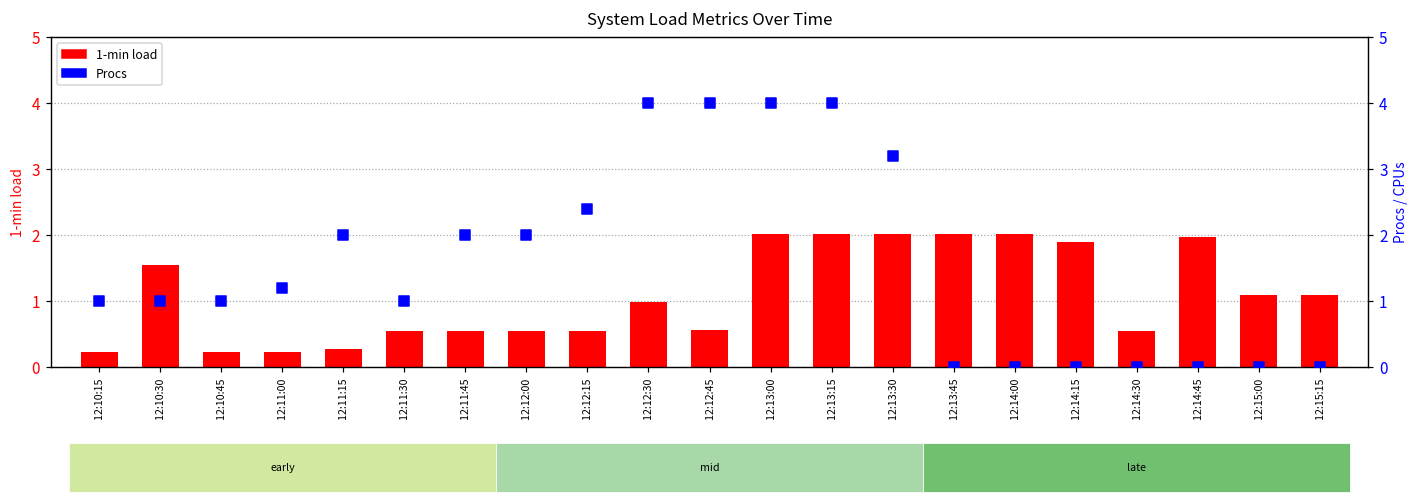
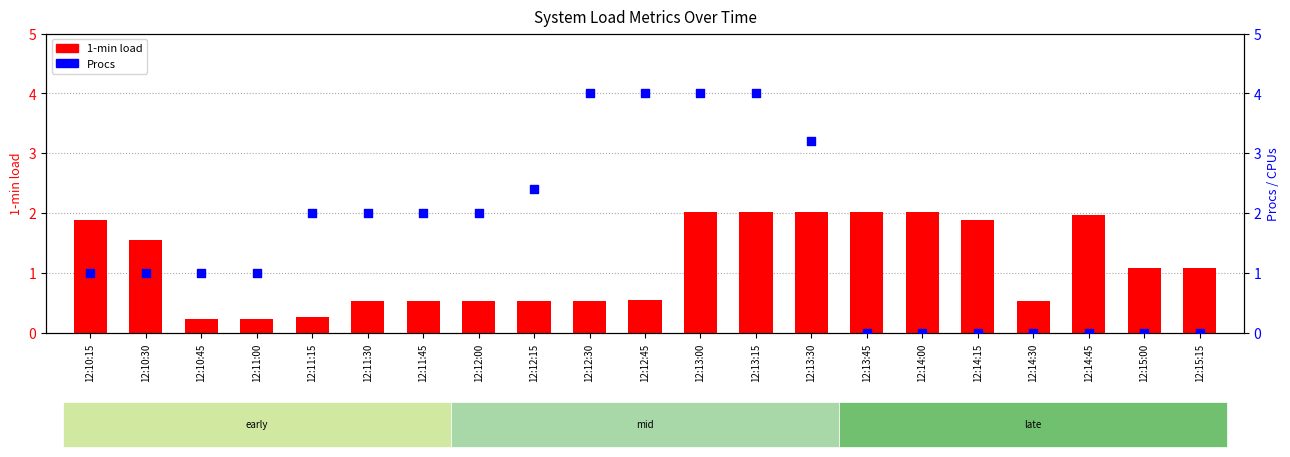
  {
    "1-min load": {
-     "12:10:15": 0.2,
+     "12:10:15": 1.9,
      "12:10:30": 1.6,
      "12:10:45": 0.2,
      "12:11:00": 0.2,
      "12:11:15": 0.3,
      "12:11:30": 0.5,
      "12:11:45": 0.5,
      "12:12:00": 0.5,
      "12:12:15": 0.5,
-     "12:12:30": 1.0,
+     "12:12:30": 0.5,
      "12:12:45": 0.6,
      "12:13:00": 2.0,
      "12:13:15": 2.0,
      "12:13:30": 2.0,
      "12:13:45": 2.0,
      "12:14:00": 2.0,
      "12:14:15": 1.9,
      "12:14:30": 0.5,
      "12:14:45": 2.0,
      "12:15:00": 1.1,
      "12:15:15": 1.1
    },
    "Procs": {
-     "12:11:00": 1.2,
-     "12:11:30": 1
+     "12:11:00": 1.0,
+     "12:11:30": 2
    }
  }
